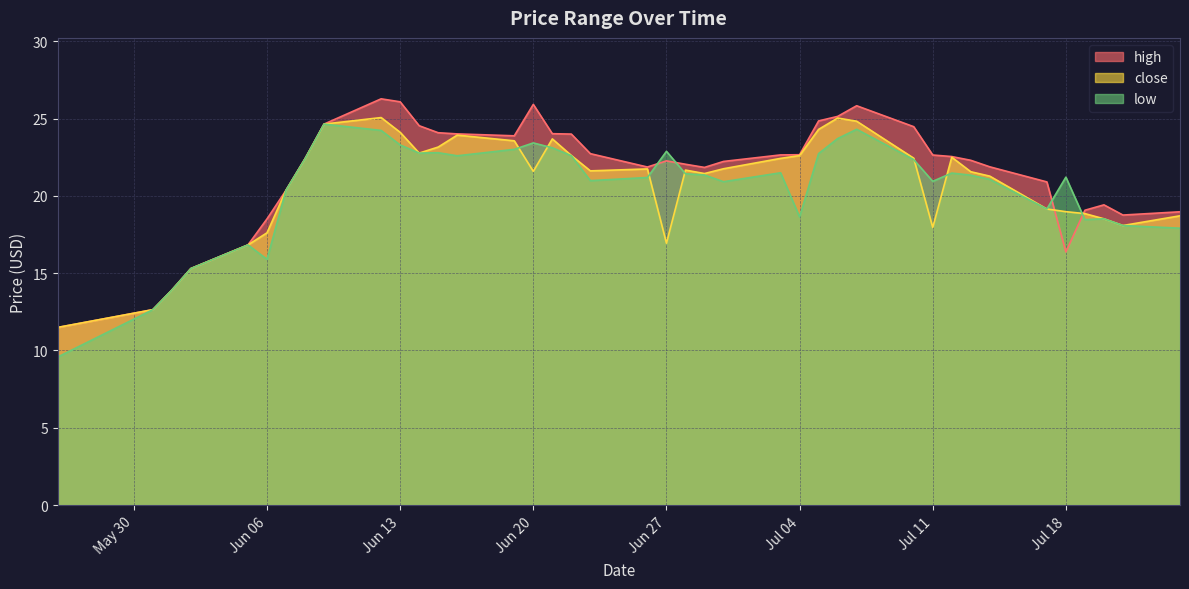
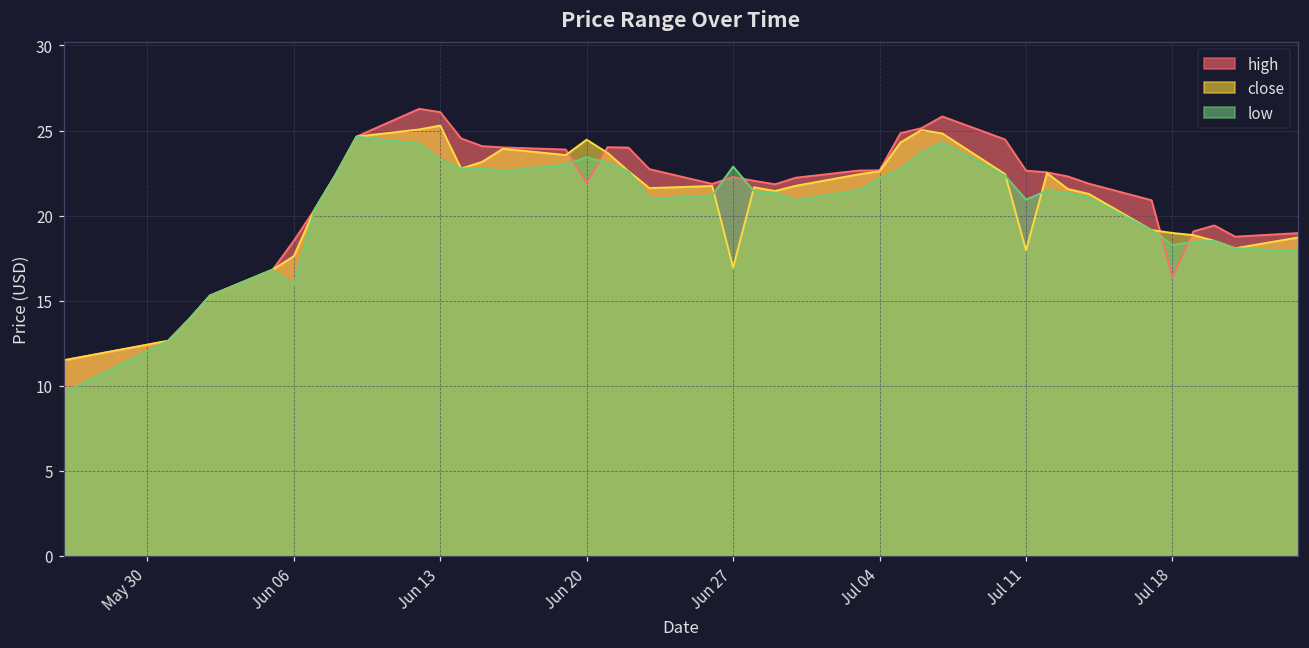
  {
    "high": {
      "Jun 06": 18.5,
      "Jun 13": 26.1,
-     "Jun 20": 25.9,
+     "Jun 20": 21.9,
      "Jun 27": 22.3,
      "Jul 11": 22.6,
      "Jul 18": 16.4
    },
    "close": {
      "Jun 06": 17.6,
-     "Jun 13": 24.1,
-     "Jun 20": 21.6,
+     "Jun 13": 25.3,
+     "Jun 20": 24.5,
      "Jun 27": 16.9,
      "Jul 11": 18.0,
      "Jul 18": 19.0
    },
    "low": {
      "Jun 06": 15.9,
      "Jun 13": 23.3,
      "Jun 20": 23.4,
      "Jun 27": 22.9,
-     "Jul 04": 18.6,
+     "Jul 04": 22.2,
      "Jul 11": 20.9,
-     "Jul 18": 21.2
+     "Jul 18": 18.3
    }
  }
